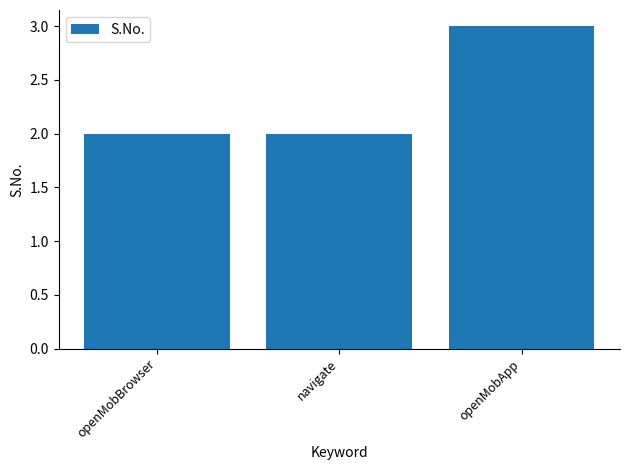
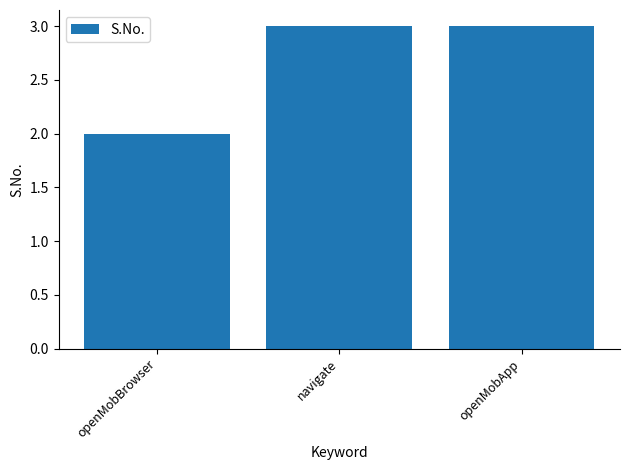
  {
    "openMobBrowser": 2,
-   "navigate": 2,
+   "navigate": 3,
    "openMobApp": 3
  }
